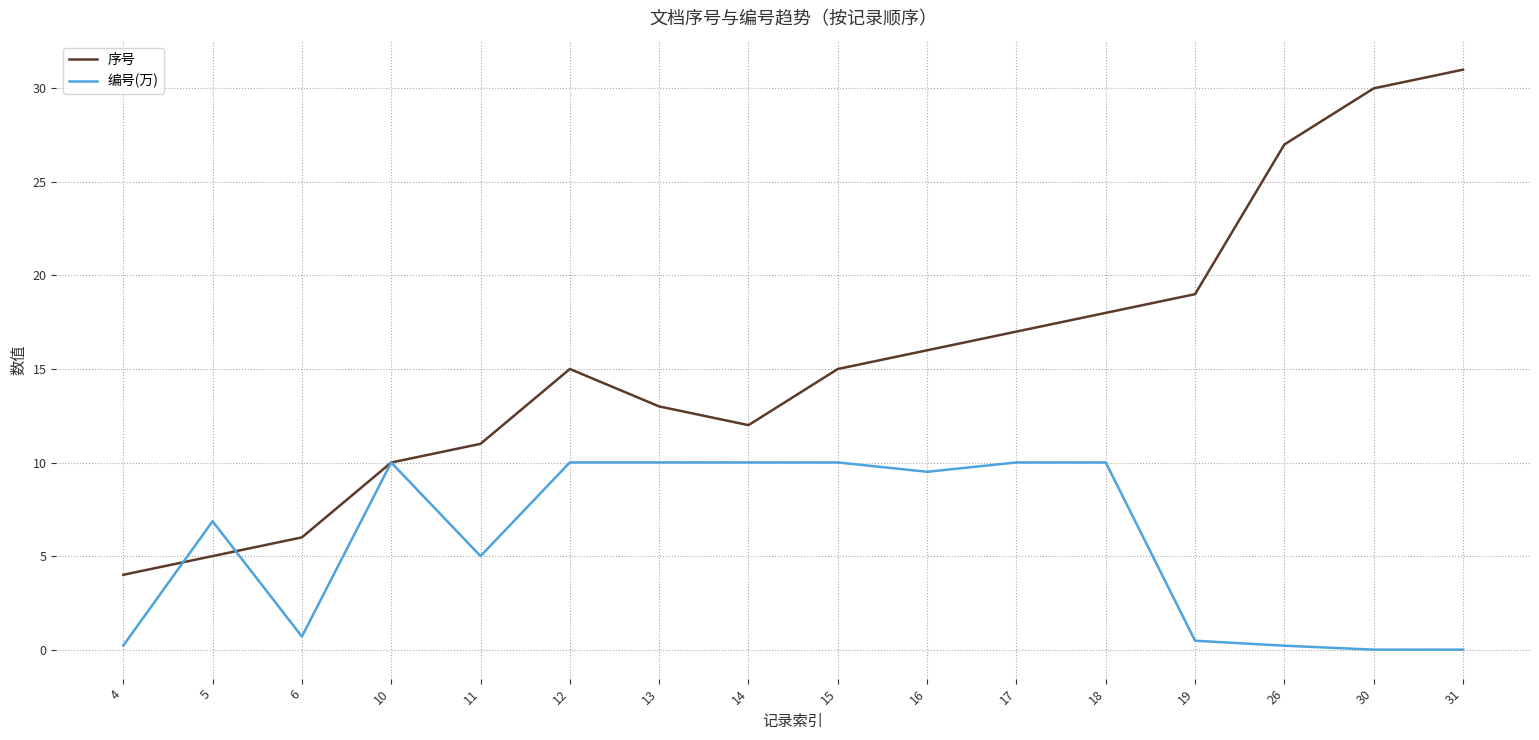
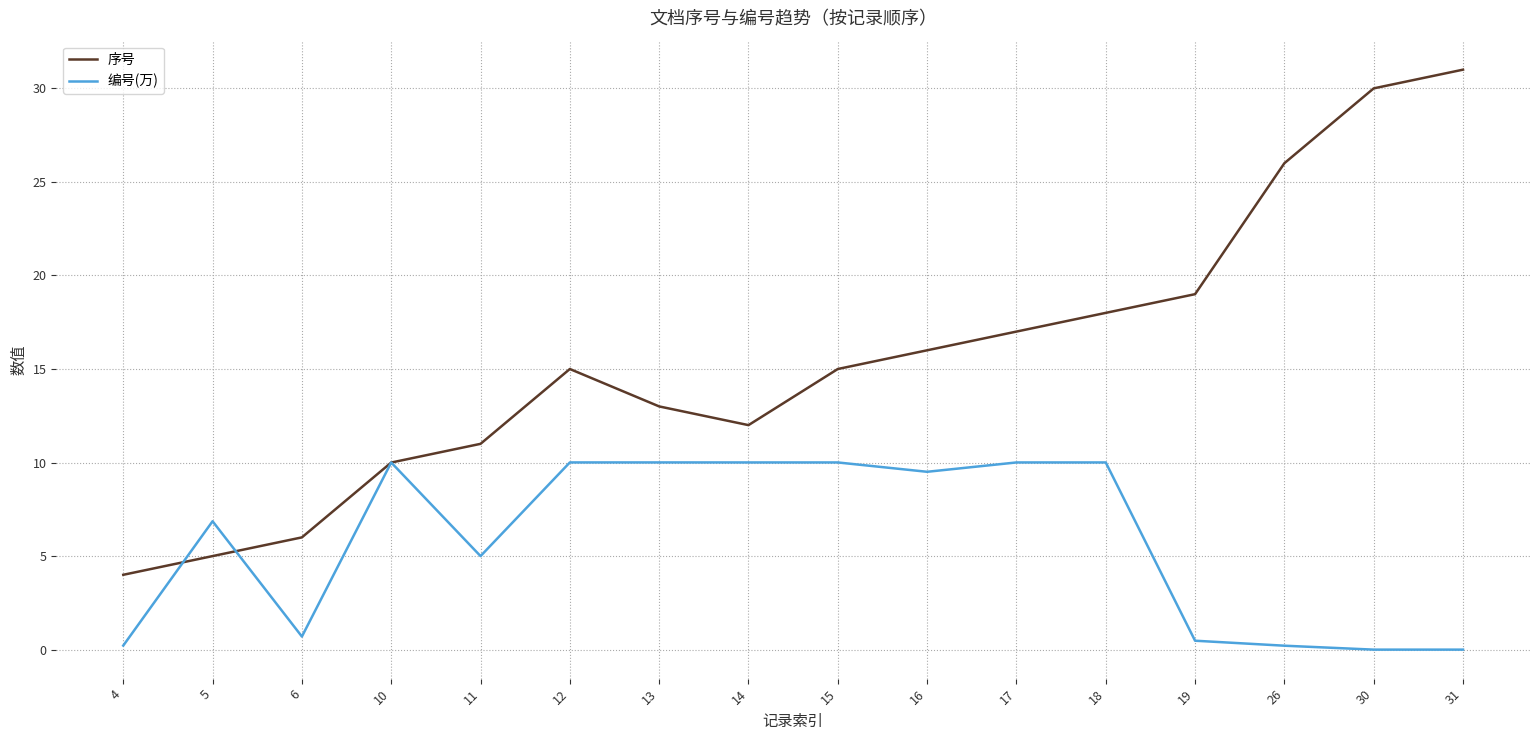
  {
    "序号": {
      "4": 4,
      "5": 5,
      "6": 6,
      "11": 11,
      "12": 15,
      "13": 13,
      "14": 12,
      "15": 15,
      "16": 16,
      "17": 17,
      "18": 18,
      "19": 19,
-     "26": 27,
+     "26": 26,
      "30": 30,
      "31": 31
    },
    "编号(万)": {
      "4": 0.2,
      "5": 6.9,
      "6": 0.7,
      "11": 5,
      "12": 10,
      "13": 10,
      "14": 10,
      "15": 10,
      "16": 9.5,
      "17": 10,
      "18": 10,
      "19": 0.5,
      "26": 0.2,
      "30": 0,
      "31": 0
    }
  }
